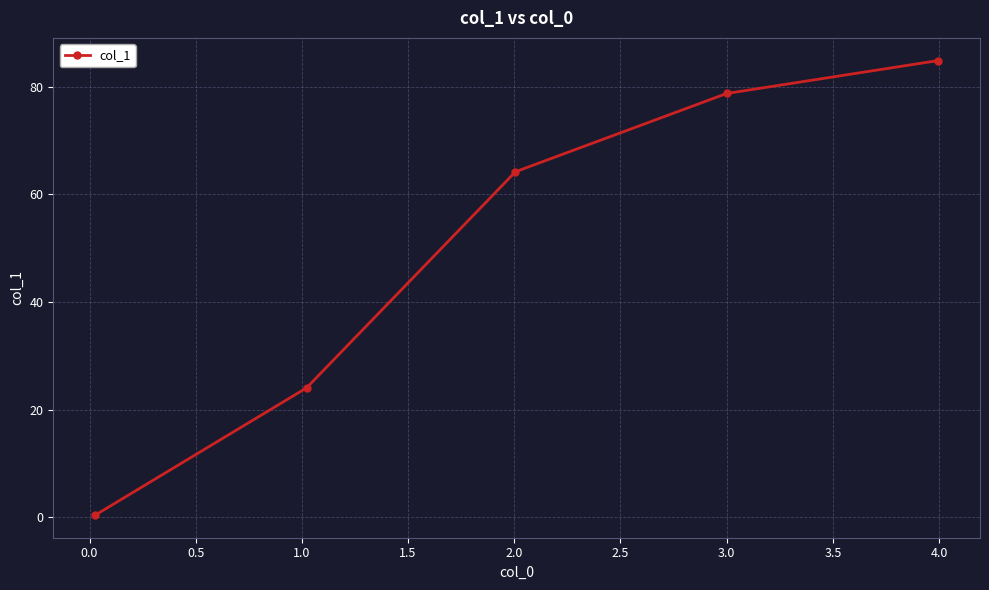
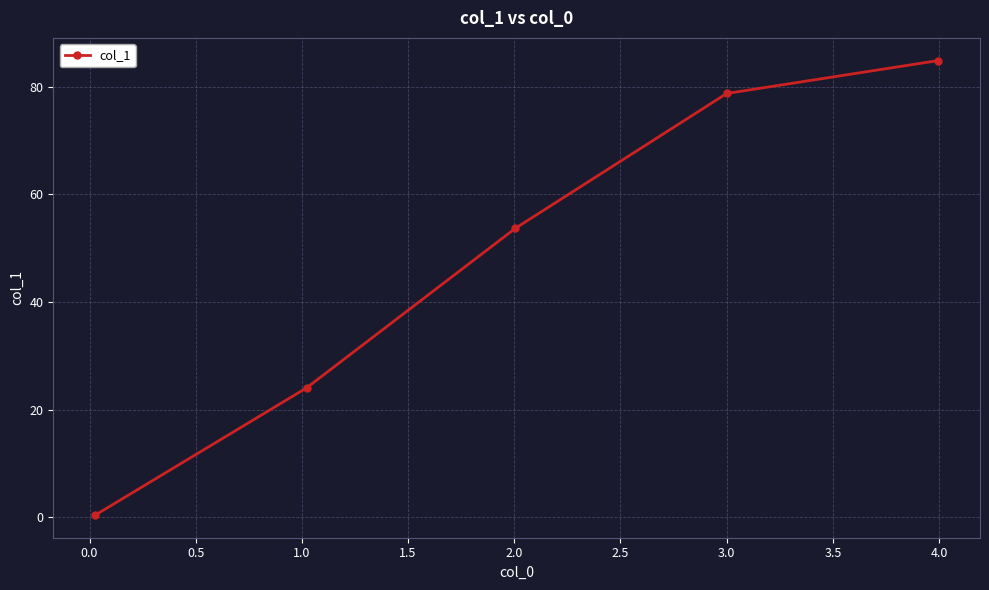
  {
-   "2.0": 64,
+   "2.0": 54,
    "3.0": 79,
    "4.0": 85
  }
